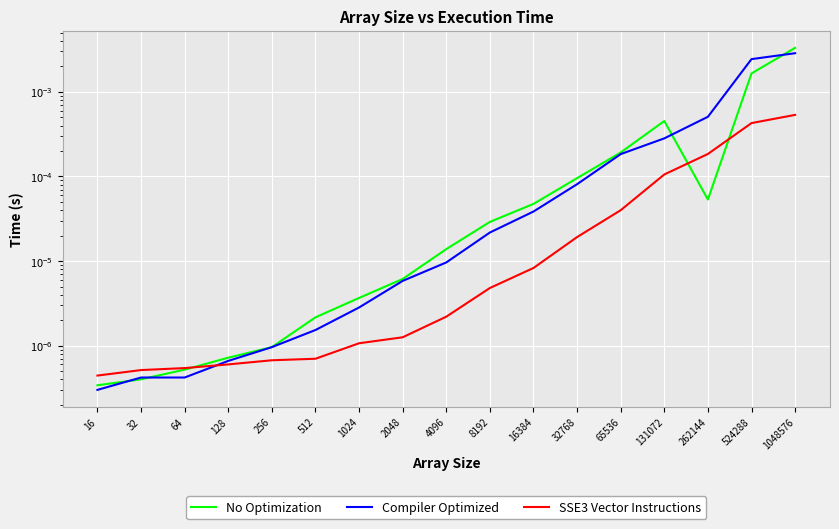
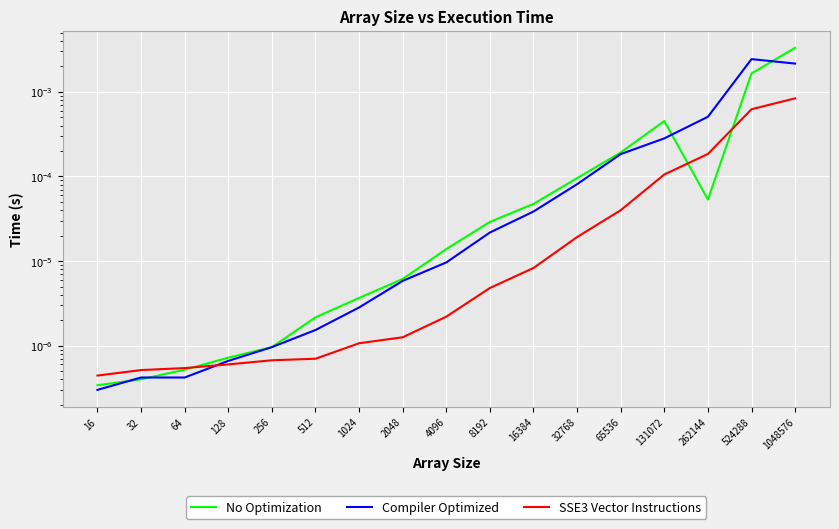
  {
    "No Optimization": {
      "16": 0.00000034,
      "128": 0.0000007,
      "512": 0.0000022,
      "1024": 0.0000037,
      "4096": 0.000014,
      "8192": 0.000029,
      "16384": 0.00005,
      "32768": 0.0001,
      "131072": 0.0005,
      "262144": 0.00005,
      "524288": 0.0017,
      "1048576": 0.0033
    },
    "Compiler Optimized": {
      "16": 0.00000030,
      "64": 0.0000004,
      "128": 0.0000007,
      "512": 0.0000015,
      "1024": 0.0000028,
      "4096": 0.000010,
      "8192": 0.000022,
      "16384": 0.00004,
      "32768": 0.00008,
      "131072": 0.0003,
      "262144": 0.0005,
      "524288": 0.0024,
-     "1048576": 0.0029
+     "1048576": 0.0022
    },
    "SSE3 Vector Instructions": {
      "16": 0.0000004,
      "32": 0.0000005,
      "128": 0.0000006,
      "256": 0.0000007,
      "512": 0.0000007,
      "1024": 0.0000011,
      "2048": 0.0000013,
      "4096": 0.0000022,
      "8192": 0.000005,
      "16384": 0.000008,
      "32768": 0.000019,
      "65536": 0.00004,
      "131072": 0.0001,
      "262144": 0.00018,
-     "524288": 0.0004,
-     "1048576": 0.0005
+     "524288": 0.0006,
+     "1048576": 0.0008
    }
  }
